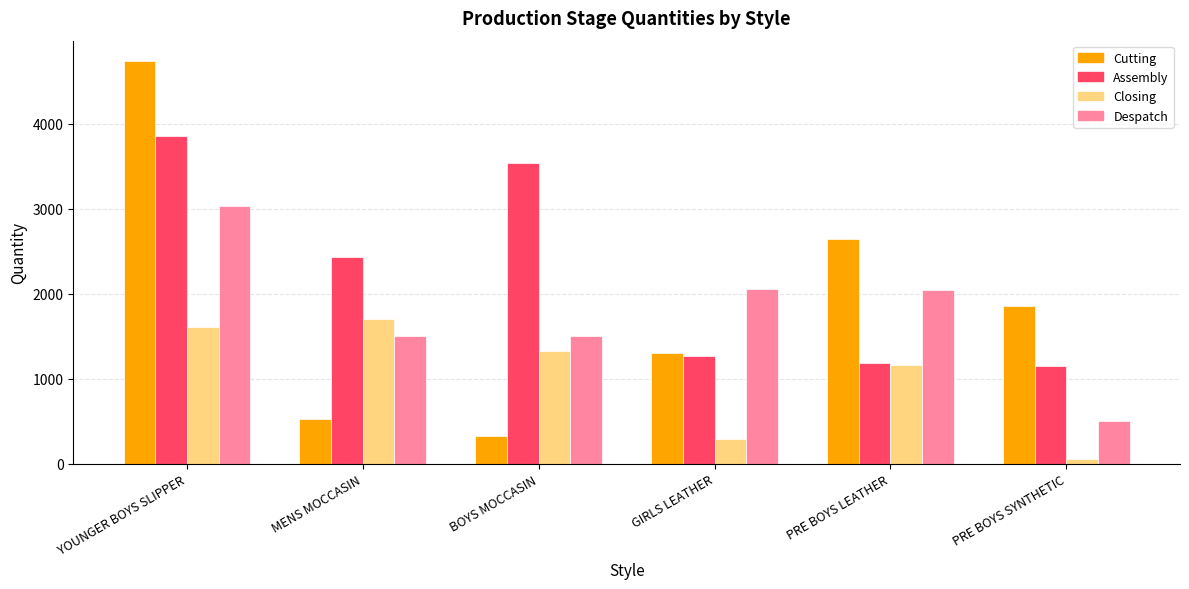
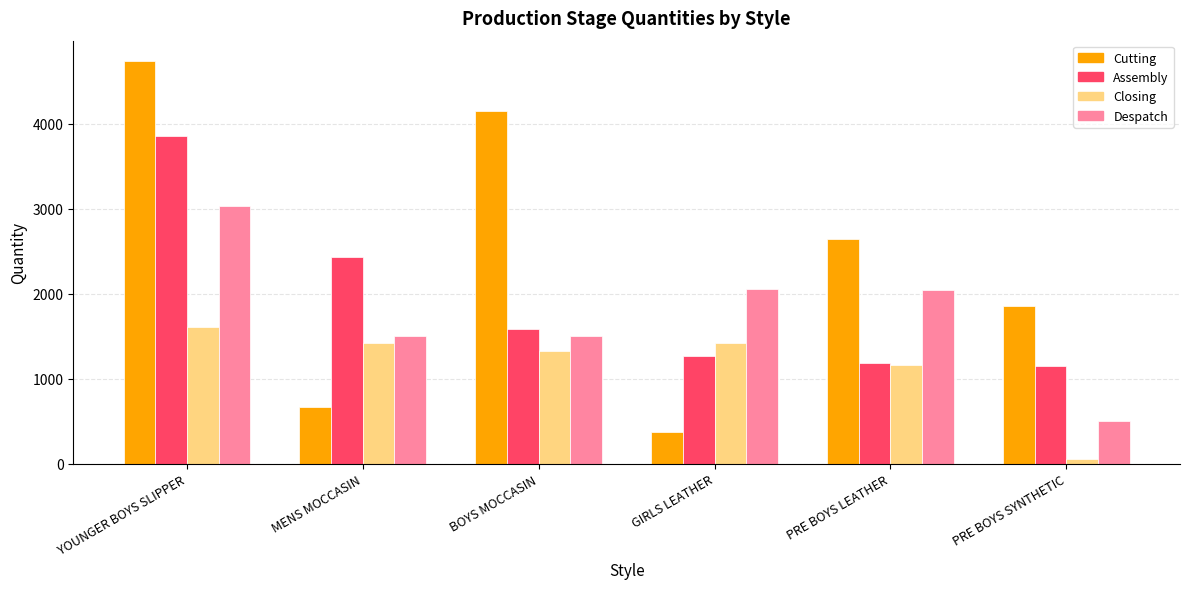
  {
    "Cutting": {
      "YOUNGER BOYS SLIPPER": 4700,
-     "MENS MOCCASIN": 500,
-     "BOYS MOCCASIN": 300,
-     "GIRLS LEATHER": 1300,
+     "MENS MOCCASIN": 700,
+     "BOYS MOCCASIN": 4200,
+     "GIRLS LEATHER": 400,
      "PRE BOYS LEATHER": 2600,
      "PRE BOYS SYNTHETIC": 1900
    },
    "Assembly": {
      "YOUNGER BOYS SLIPPER": 3900,
      "MENS MOCCASIN": 2400,
-     "BOYS MOCCASIN": 3500,
+     "BOYS MOCCASIN": 1600,
      "GIRLS LEATHER": 1300,
      "PRE BOYS LEATHER": 1200,
      "PRE BOYS SYNTHETIC": 1200
    },
    "Closing": {
      "YOUNGER BOYS SLIPPER": 1600,
-     "MENS MOCCASIN": 1700,
+     "MENS MOCCASIN": 1400,
      "BOYS MOCCASIN": 1300,
-     "GIRLS LEATHER": 300,
+     "GIRLS LEATHER": 1400,
      "PRE BOYS LEATHER": 1200,
      "PRE BOYS SYNTHETIC": 100
    },
    "Despatch": {
      "YOUNGER BOYS SLIPPER": 3000,
      "MENS MOCCASIN": 1500,
      "BOYS MOCCASIN": 1500,
      "GIRLS LEATHER": 2100,
      "PRE BOYS LEATHER": 2000,
      "PRE BOYS SYNTHETIC": 500
    }
  }
